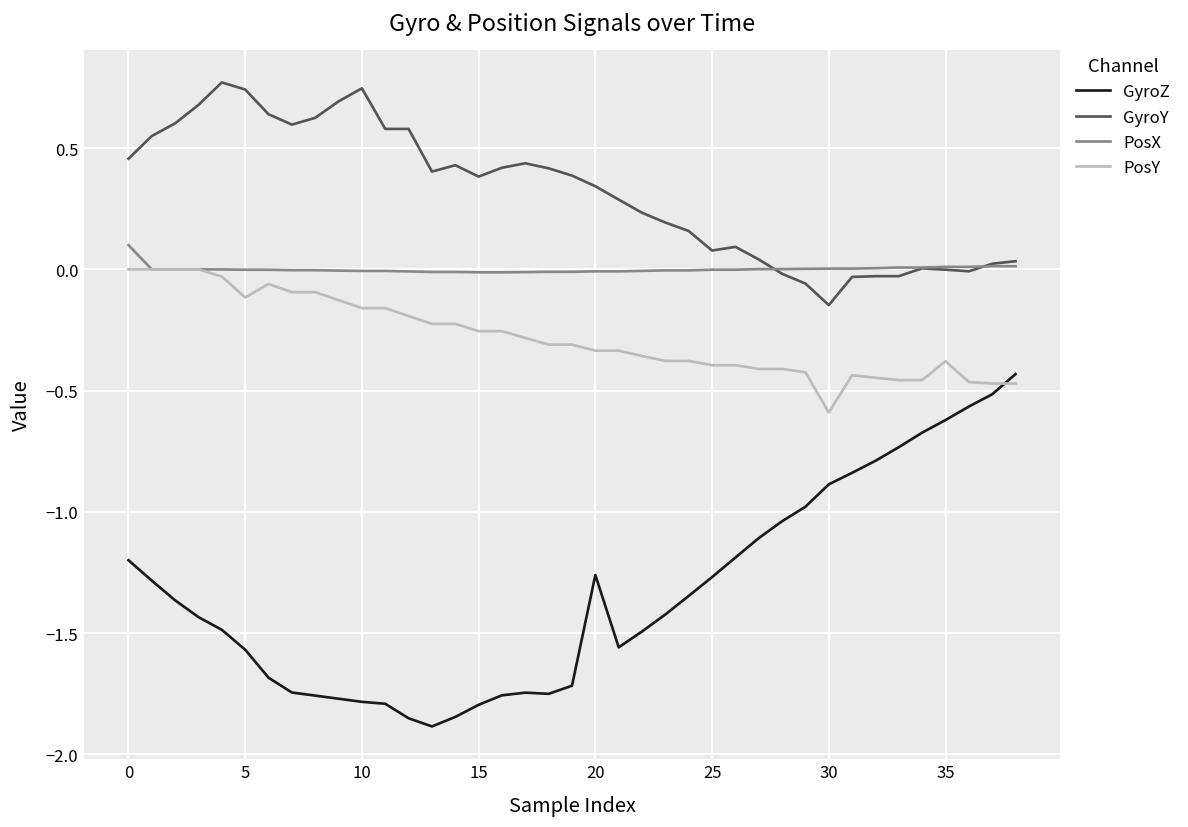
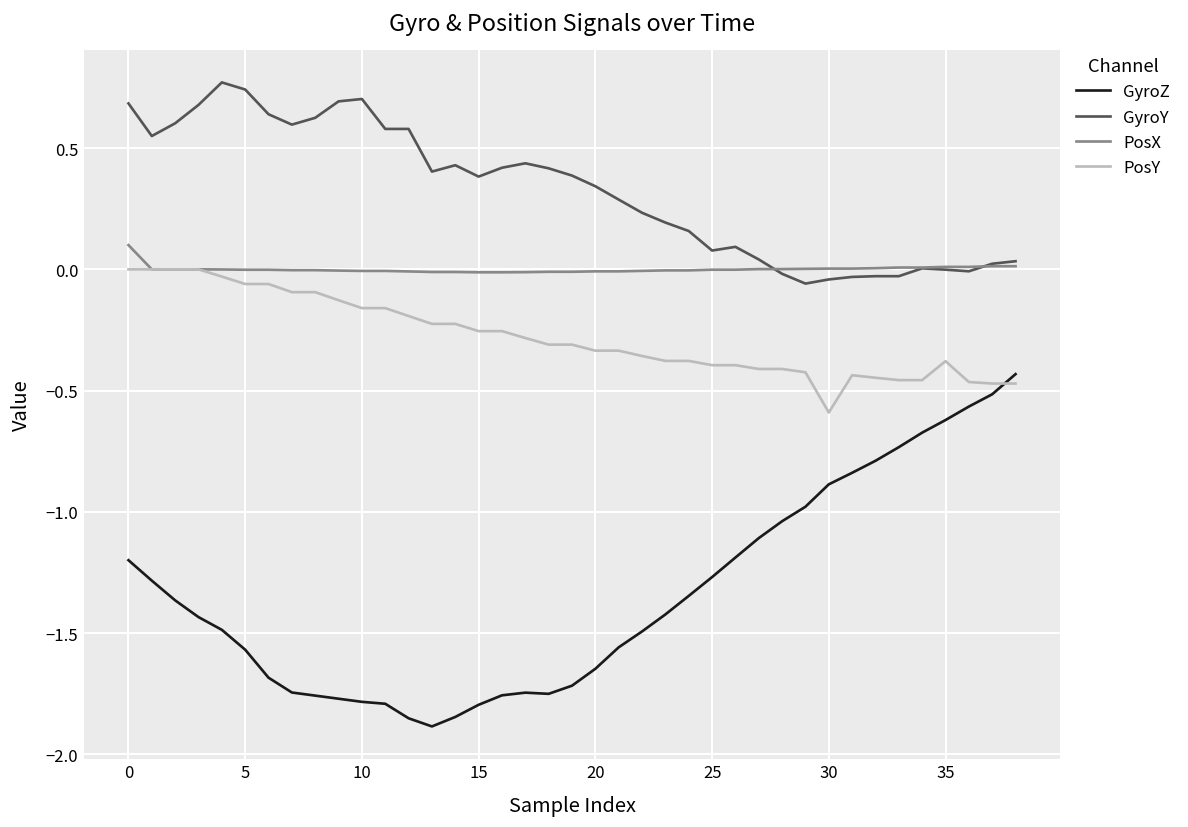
  {
    "GyroZ": {
      "0": -1.20,
      "5": -1.57,
      "10": -1.78,
      "15": -1.80,
-     "20": -1.26,
+     "20": -1.65,
      "25": -1.27,
      "30": -0.89,
      "35": -0.62
    },
    "GyroY": {
-     "0": 0.46,
+     "0": 0.68,
      "5": 0.74,
-     "10": 0.75,
+     "10": 0.70,
      "15": 0.38,
      "20": 0.34,
      "25": 0.08,
-     "30": -0.15
+     "30": -0.04
    },
    "PosX": {
      "0": 0.10,
      "5": 0.00,
      "10": -0.01,
      "15": -0.01,
      "20": -0.01,
      "25": 0.00,
      "30": 0.00
    },
    "PosY": {
      "0": 0.00,
-     "5": -0.12,
+     "5": -0.06,
      "10": -0.16,
      "15": -0.25,
      "20": -0.34,
      "25": -0.40,
      "30": -0.59,
      "35": -0.38
    }
  }
